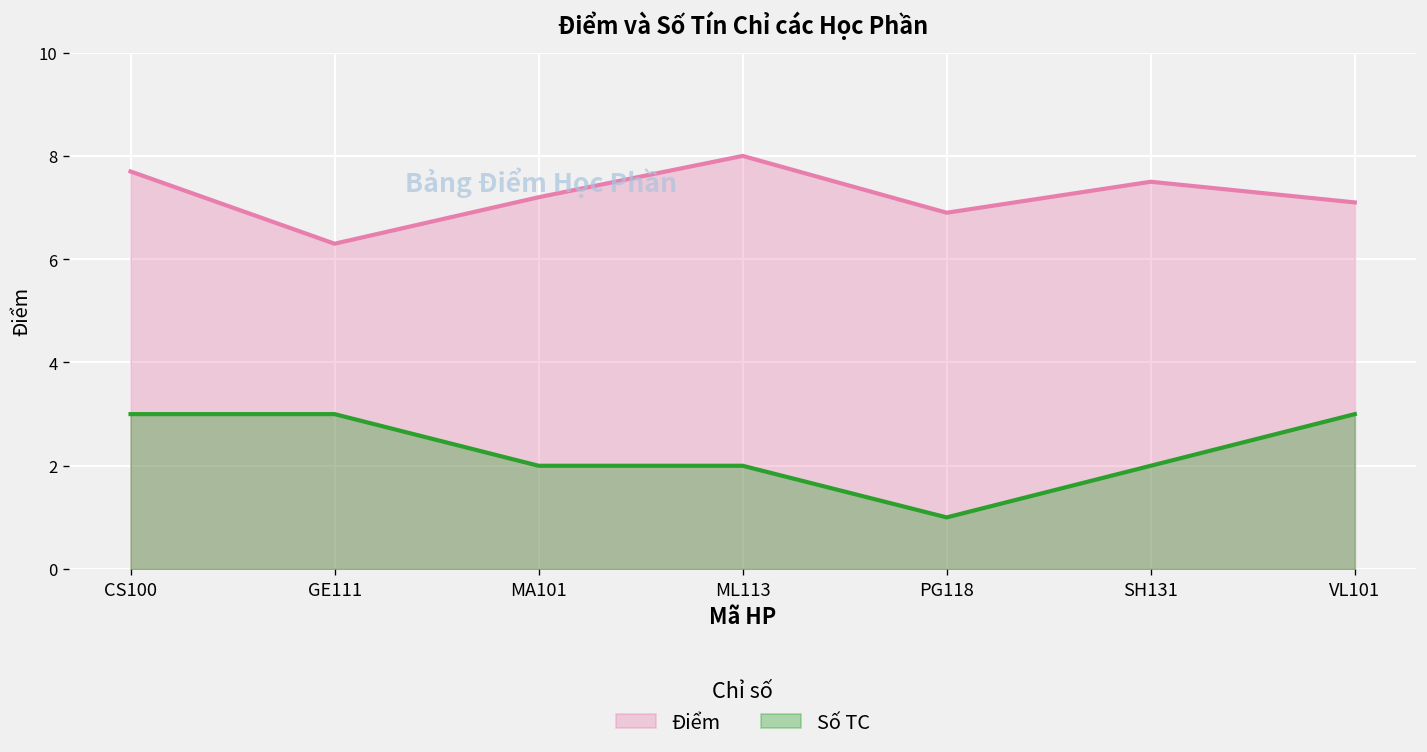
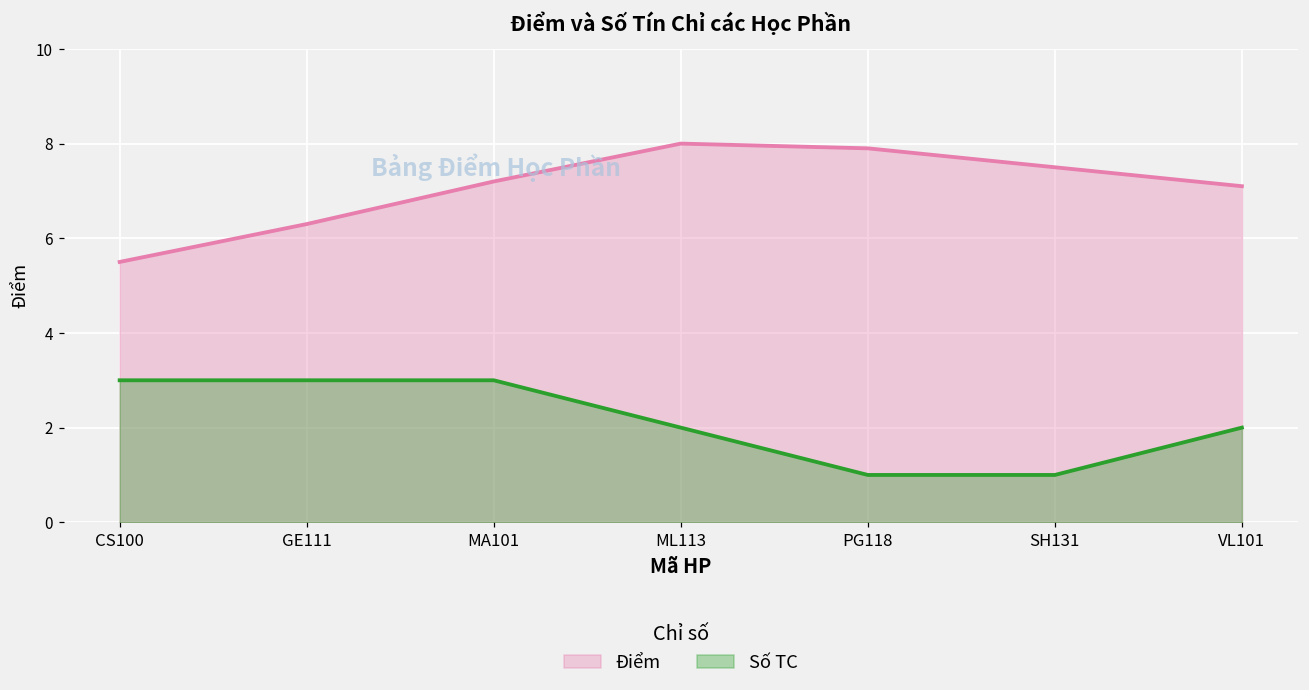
  {
    "Điểm": {
-     "CS100": 7.7,
+     "CS100": 5.5,
      "GE111": 6.3,
      "MA101": 7.2,
      "ML113": 8.0,
-     "PG118": 6.9,
+     "PG118": 7.9,
      "SH131": 7.5,
      "VL101": 7.1
    },
    "Số TC": {
      "CS100": 3,
      "GE111": 3,
-     "MA101": 2,
+     "MA101": 3,
      "ML113": 2,
      "PG118": 1,
-     "SH131": 2,
-     "VL101": 3
+     "SH131": 1,
+     "VL101": 2
    }
  }
